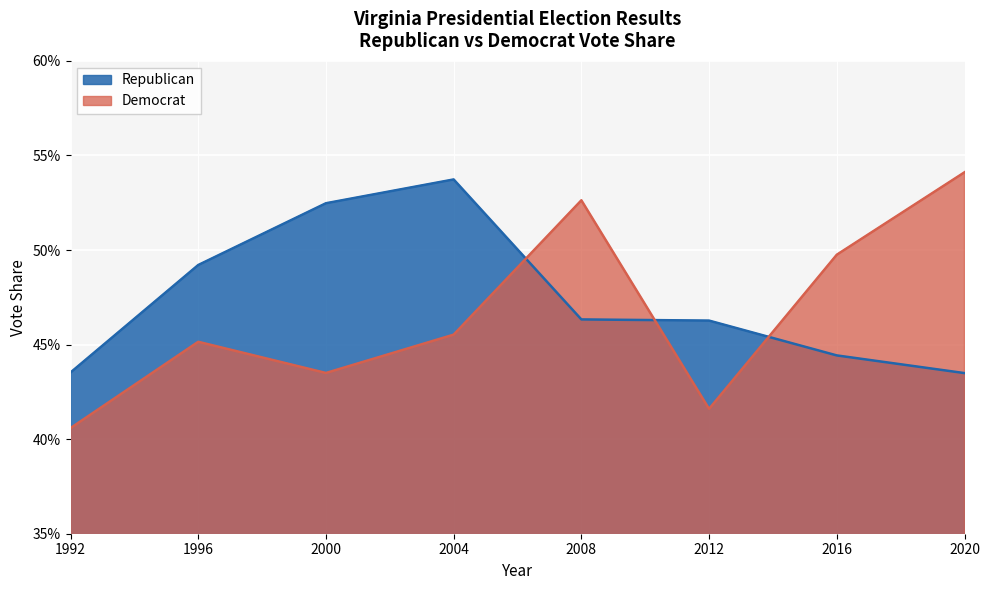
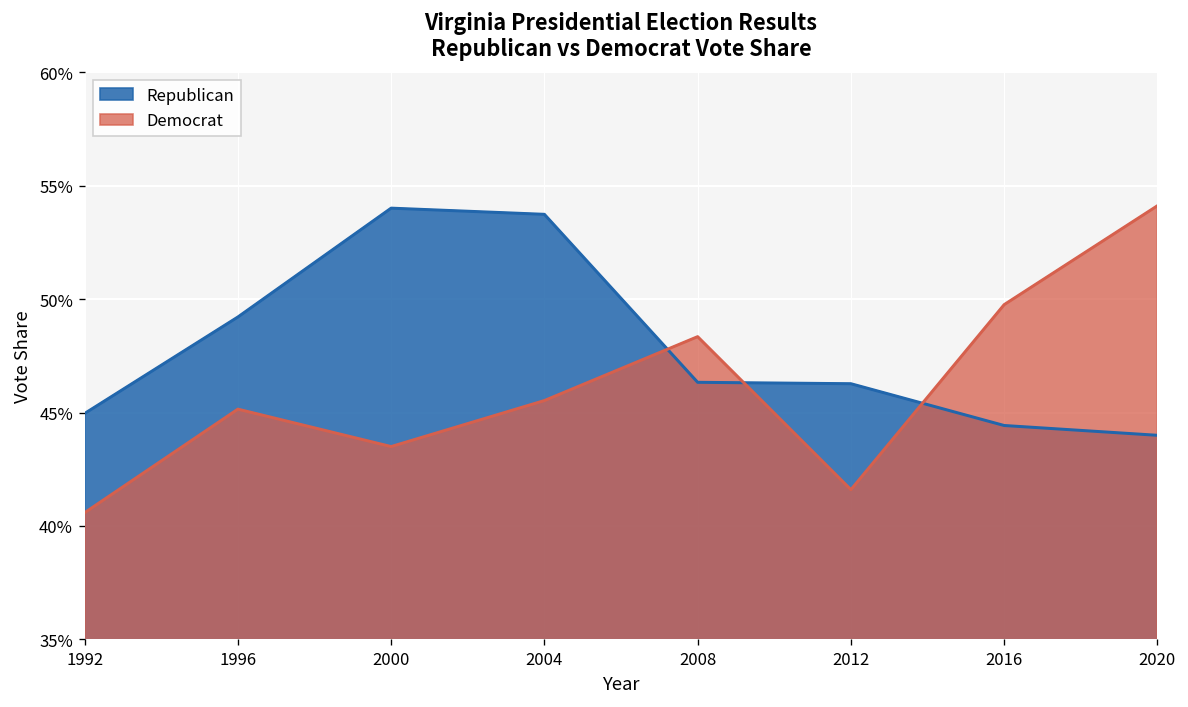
  {
    "Republican": {
-     "1992": "43.5%",
+     "1992": "45.0%",
      "1996": "49.2%",
-     "2000": "52.5%",
+     "2000": "54.0%",
      "2004": "53.7%",
      "2008": "46.3%",
      "2012": "46.3%",
      "2016": "44.4%",
-     "2020": "43.5%"
+     "2020": "44.0%"
    },
    "Democrat": {
      "1992": "40.6%",
      "1996": "45.1%",
      "2000": "43.5%",
      "2004": "45.5%",
-     "2008": "52.6%",
+     "2008": "48.3%",
      "2012": "41.6%",
      "2016": "49.8%",
      "2020": "54.1%"
    }
  }
